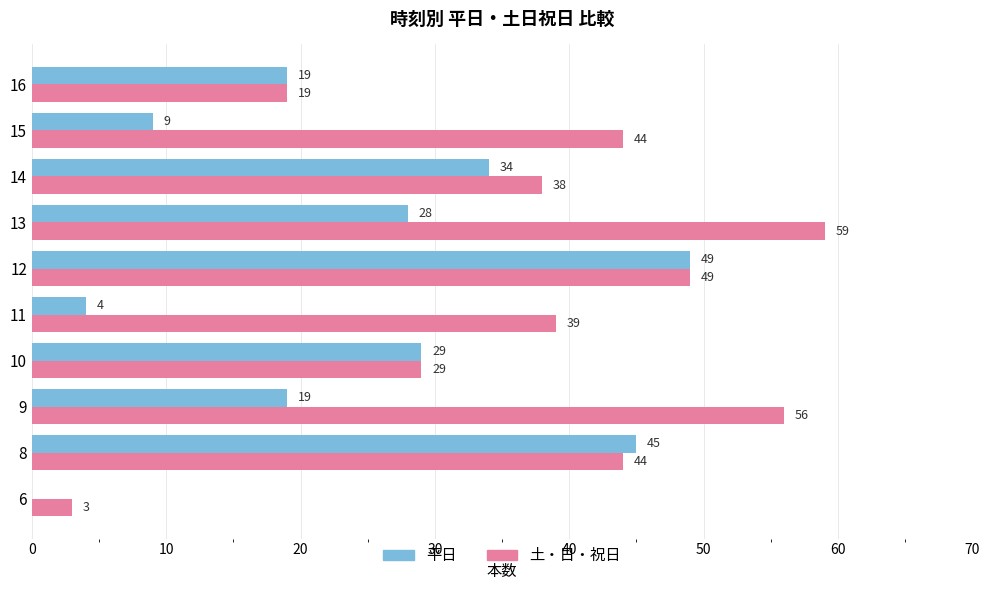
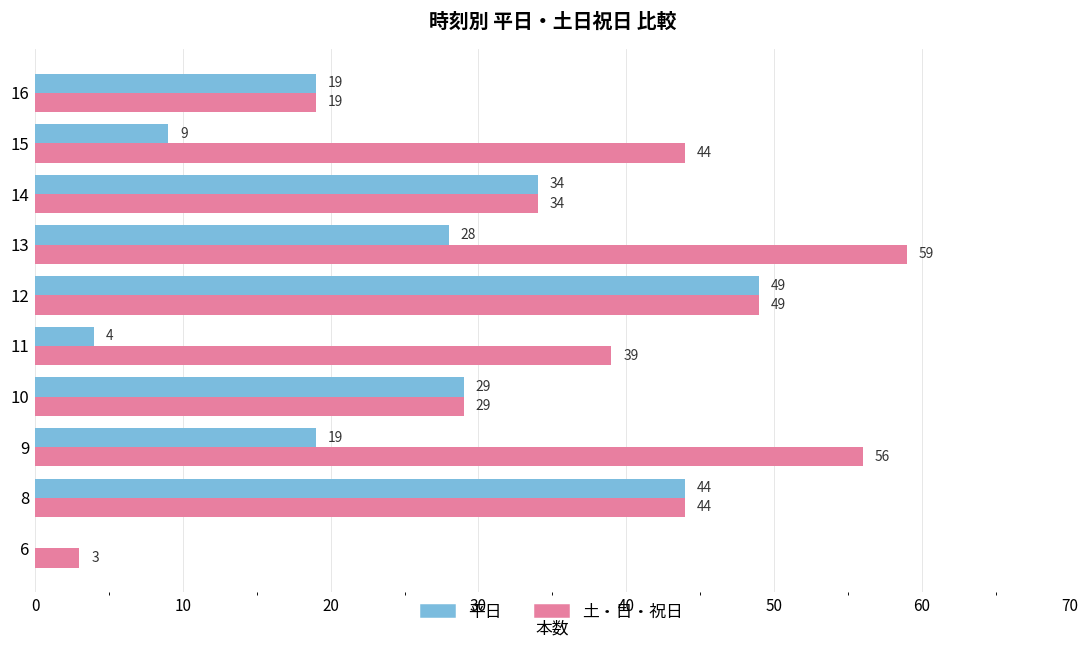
  {
    "平日": {
      "16": 19,
      "15": 9,
      "14": 34,
      "13": 28,
      "12": 49,
      "11": 4,
      "10": 29,
      "9": 19,
-     "8": 45
+     "8": 44
    },
    "土・日・祝日": {
      "16": 19,
      "15": 44,
-     "14": 38,
+     "14": 34,
      "13": 59,
      "12": 49,
      "11": 39,
      "10": 29,
      "9": 56,
      "8": 44,
      "6": 3
    }
  }
